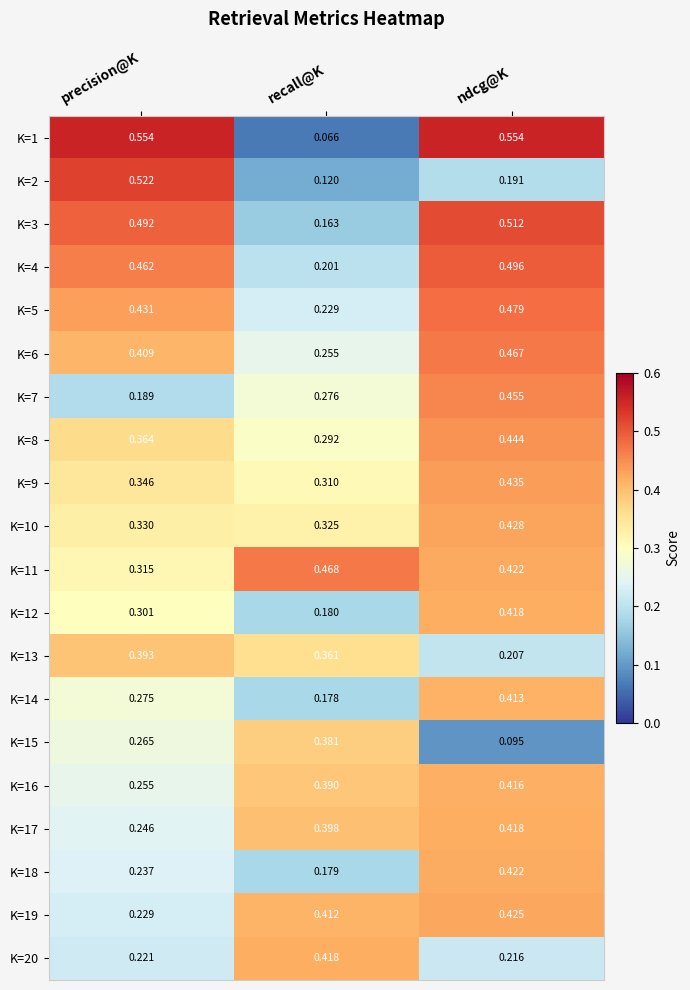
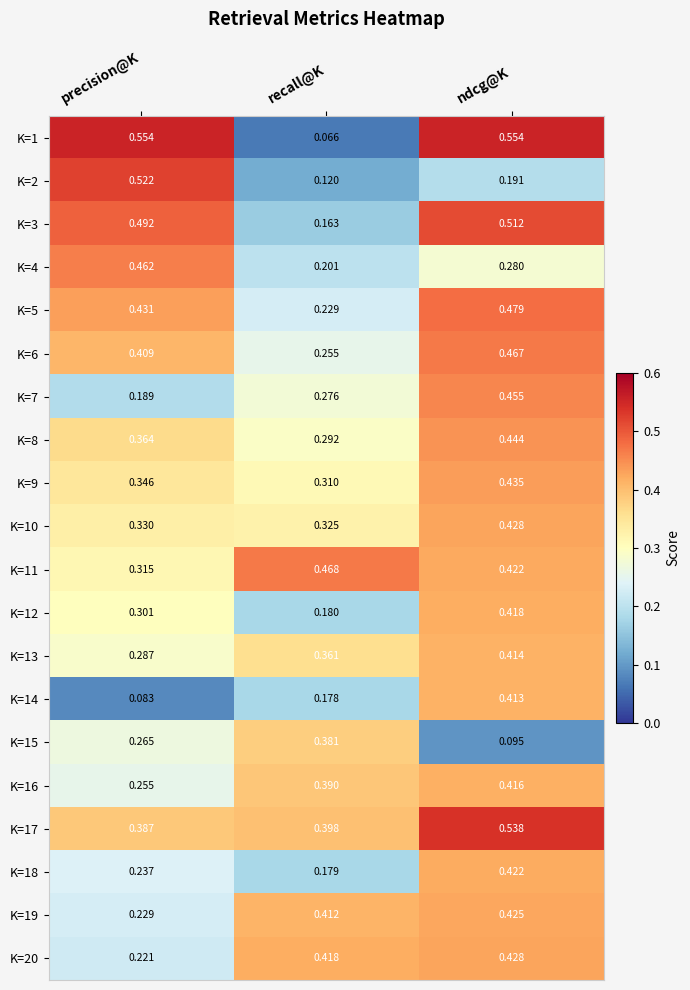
  {
    "K=1": {
      "precision@K": 0.554,
      "recall@K": 0.066,
      "ndcg@K": 0.554
    },
    "K=2": {
      "precision@K": 0.522,
      "recall@K": 0.120,
      "ndcg@K": 0.191
    },
    "K=3": {
      "precision@K": 0.492,
      "recall@K": 0.163,
      "ndcg@K": 0.512
    },
    "K=4": {
      "precision@K": 0.462,
      "recall@K": 0.201,
-     "ndcg@K": 0.496
+     "ndcg@K": 0.280
    },
    "K=5": {
      "precision@K": 0.431,
      "recall@K": 0.229,
      "ndcg@K": 0.479
    },
    "K=6": {
      "precision@K": 0.409,
      "recall@K": 0.255,
      "ndcg@K": 0.467
    },
    "K=7": {
      "precision@K": 0.189,
      "recall@K": 0.276,
      "ndcg@K": 0.455
    },
    "K=8": {
      "precision@K": 0.364,
      "recall@K": 0.292,
      "ndcg@K": 0.444
    },
    "K=9": {
      "precision@K": 0.346,
      "recall@K": 0.310,
      "ndcg@K": 0.435
    },
    "K=10": {
      "precision@K": 0.330,
      "recall@K": 0.325,
      "ndcg@K": 0.428
    },
    "K=11": {
      "precision@K": 0.315,
      "recall@K": 0.468,
      "ndcg@K": 0.422
    },
    "K=12": {
      "precision@K": 0.301,
      "recall@K": 0.180,
      "ndcg@K": 0.418
    },
    "K=13": {
-     "precision@K": 0.393,
+     "precision@K": 0.287,
      "recall@K": 0.361,
-     "ndcg@K": 0.207
+     "ndcg@K": 0.414
    },
    "K=14": {
-     "precision@K": 0.275,
+     "precision@K": 0.083,
      "recall@K": 0.178,
      "ndcg@K": 0.413
    },
    "K=15": {
      "precision@K": 0.265,
      "recall@K": 0.381,
      "ndcg@K": 0.095
    },
    "K=16": {
      "precision@K": 0.255,
      "recall@K": 0.390,
      "ndcg@K": 0.416
    },
    "K=17": {
-     "precision@K": 0.246,
+     "precision@K": 0.387,
      "recall@K": 0.398,
-     "ndcg@K": 0.418
+     "ndcg@K": 0.538
    },
    "K=18": {
      "precision@K": 0.237,
      "recall@K": 0.179,
      "ndcg@K": 0.422
    },
    "K=19": {
      "precision@K": 0.229,
      "recall@K": 0.412,
      "ndcg@K": 0.425
    },
    "K=20": {
      "precision@K": 0.221,
      "recall@K": 0.418,
-     "ndcg@K": 0.216
+     "ndcg@K": 0.428
    }
  }
